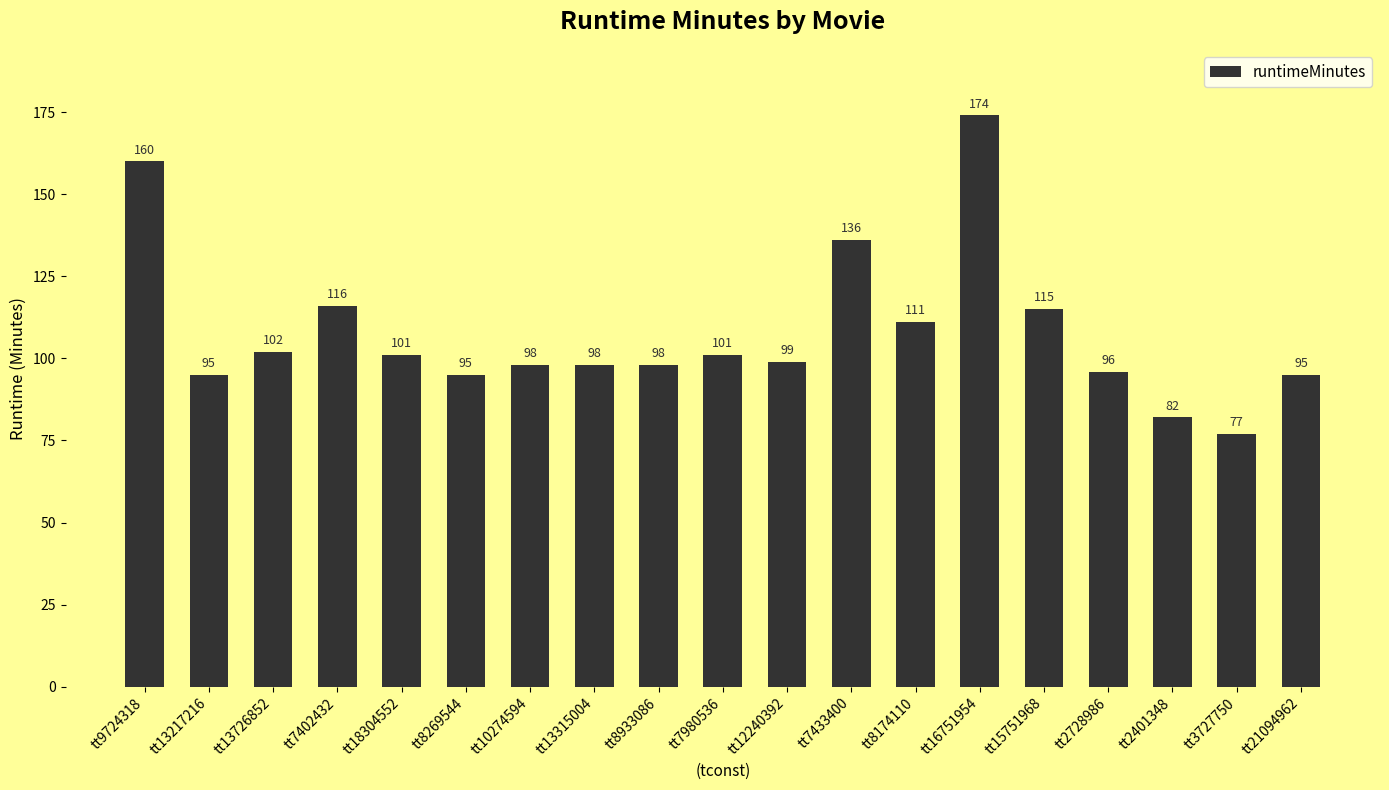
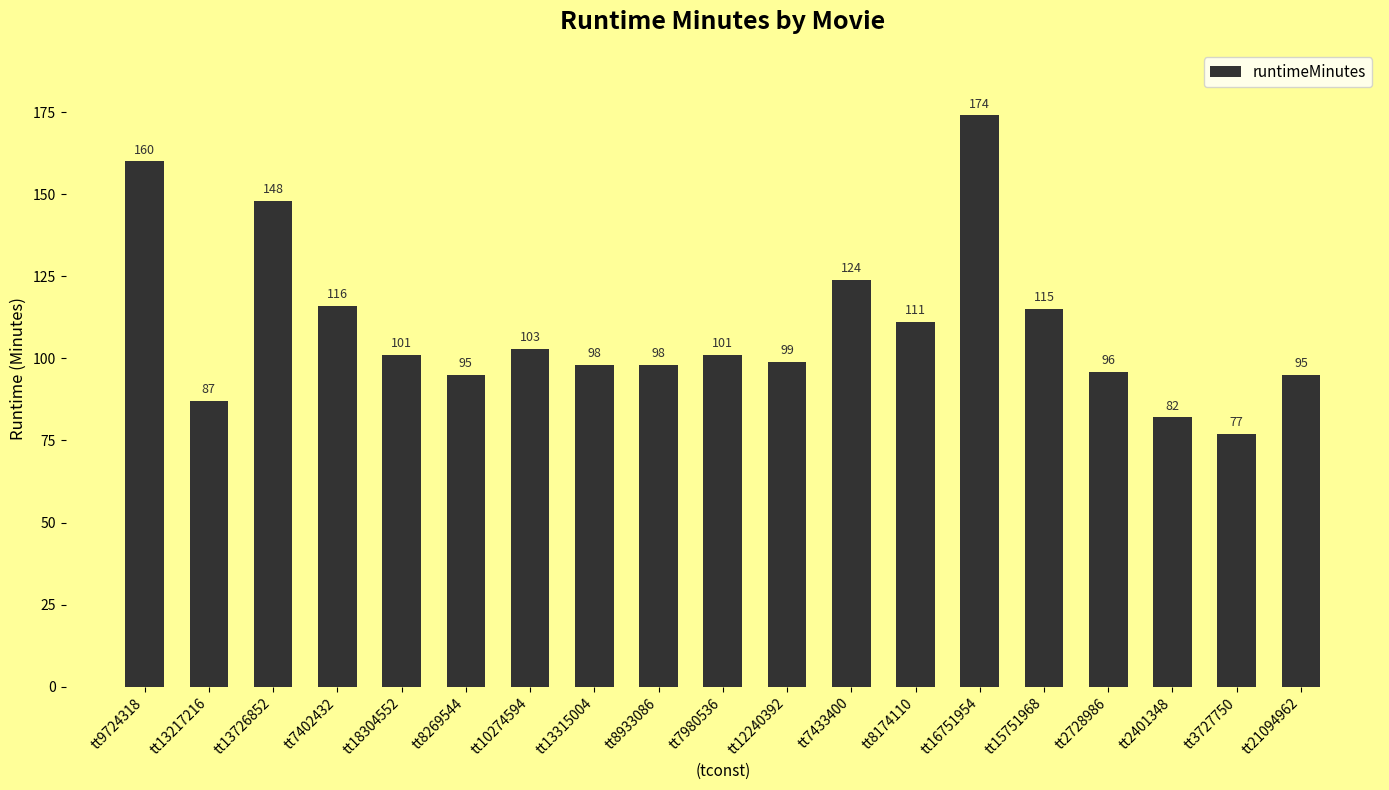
  {
    "tt9724318": 160,
-   "tt13217216": 95,
-   "tt13726852": 102,
+   "tt13217216": 87,
+   "tt13726852": 148,
    "tt7402432": 116,
    "tt18304552": 101,
    "tt8269544": 95,
-   "tt10274594": 98,
+   "tt10274594": 103,
    "tt13315004": 98,
    "tt8933086": 98,
    "tt7980536": 101,
    "tt12240392": 99,
-   "tt7433400": 136,
+   "tt7433400": 124,
    "tt8174110": 111,
    "tt16751954": 174,
    "tt15751968": 115,
    "tt2728986": 96,
    "tt2401348": 82,
    "tt3727750": 77,
    "tt21094962": 95
  }
